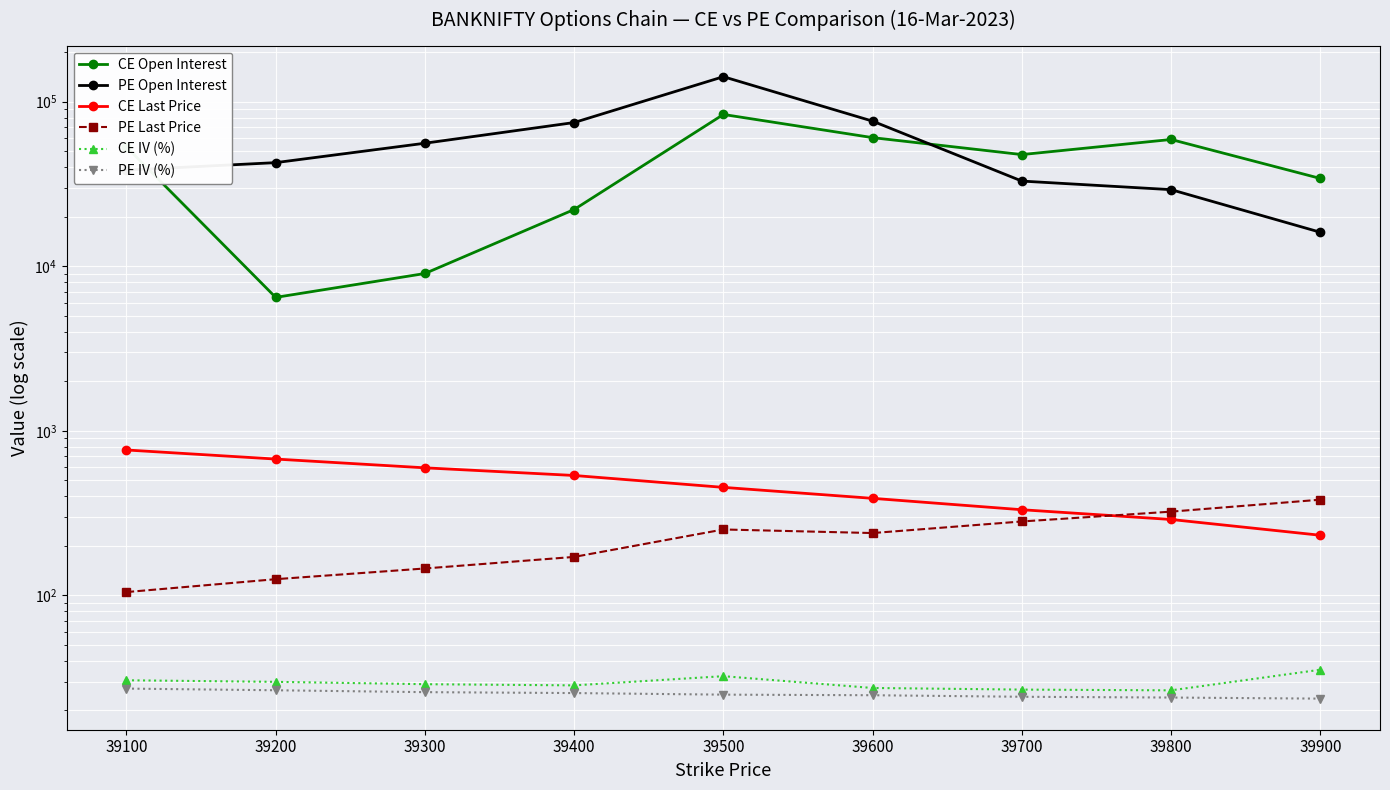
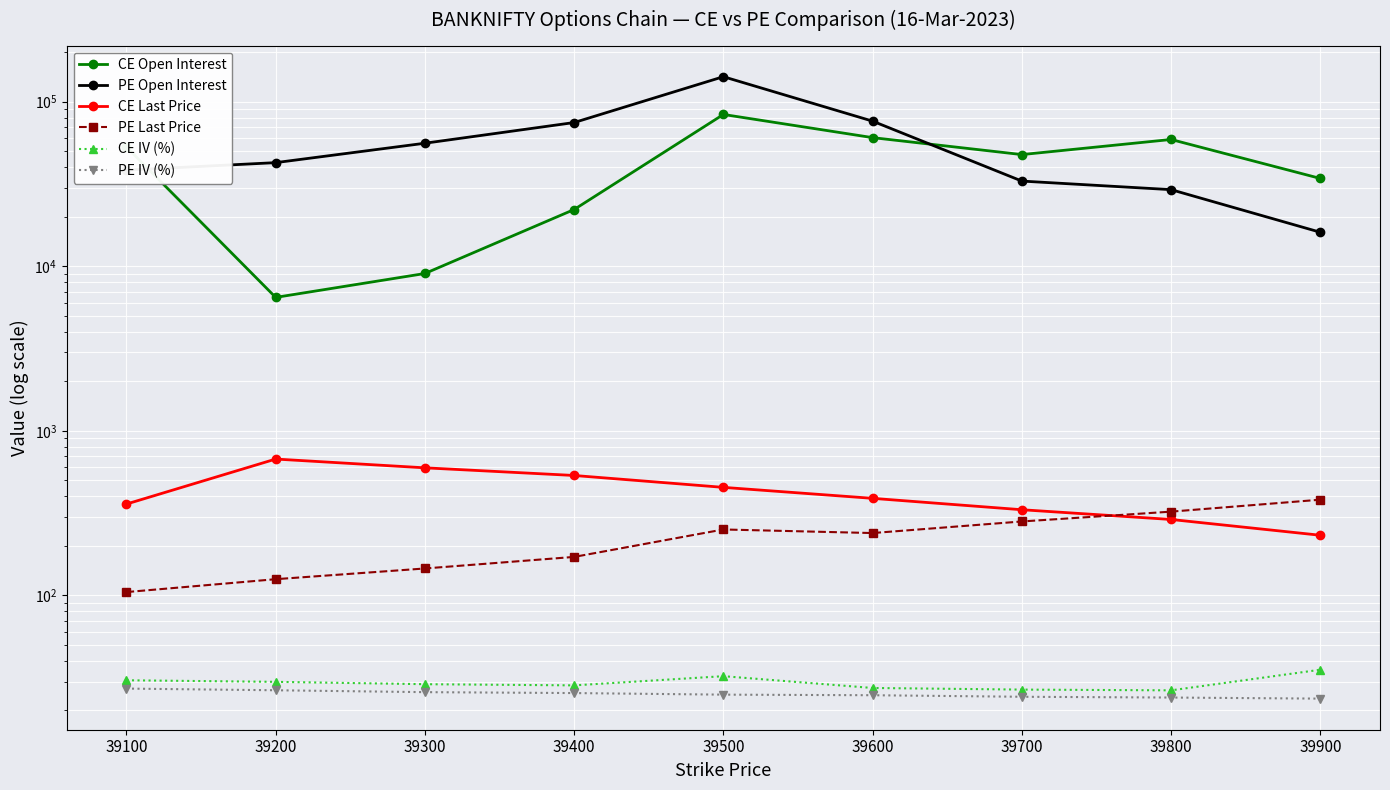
  {
    "CE Open Interest": {
      "39200": 6500,
      "39300": 9000,
      "39400": 22000,
      "39500": 80000,
      "39600": 60000,
      "39700": 48000,
      "39800": 59000,
      "39900": 34000
    },
    "PE Open Interest": {
      "39200": 43000,
      "39300": 56000,
      "39400": 70000,
      "39500": 140000,
      "39600": 80000,
      "39700": 33000,
      "39800": 29000,
      "39900": 16000
    },
    "CE Last Price": {
-     "39100": 800,
+     "39100": 360,
      "39200": 670,
      "39300": 600,
      "39400": 540,
      "39500": 450,
      "39600": 390,
      "39700": 330,
      "39800": 290,
      "39900": 230
    },
    "PE Last Price": {
      "39100": 100,
      "39200": 130,
      "39300": 150,
      "39400": 170,
      "39500": 250,
      "39600": 240,
      "39700": 280,
      "39800": 320,
      "39900": 380
    },
    "CE IV (%)": {
      "39100": 31,
      "39200": 30,
      "39300": 29,
      "39400": 28,
      "39500": 32,
      "39600": 27,
      "39700": 27,
      "39800": 27,
      "39900": 35
    },
    "PE IV (%)": {
      "39100": 27,
      "39200": 27,
      "39300": 26,
      "39400": 26,
      "39500": 25,
      "39600": 25,
      "39700": 24,
      "39800": 24,
      "39900": 24
    }
  }
